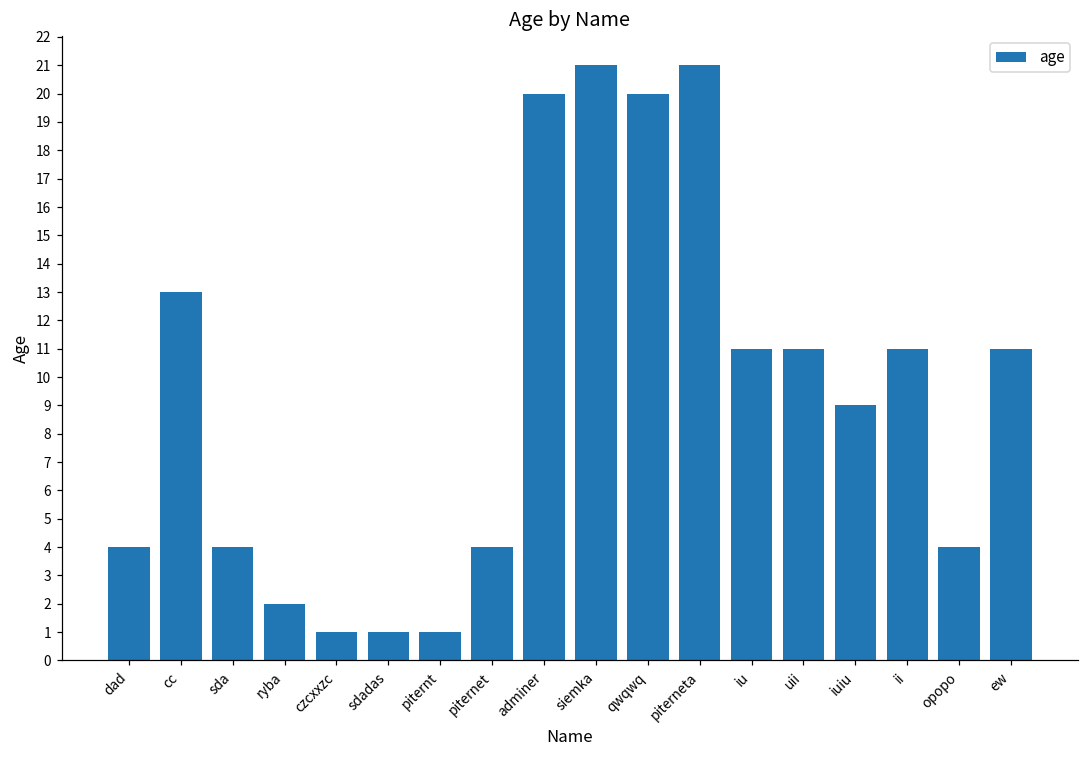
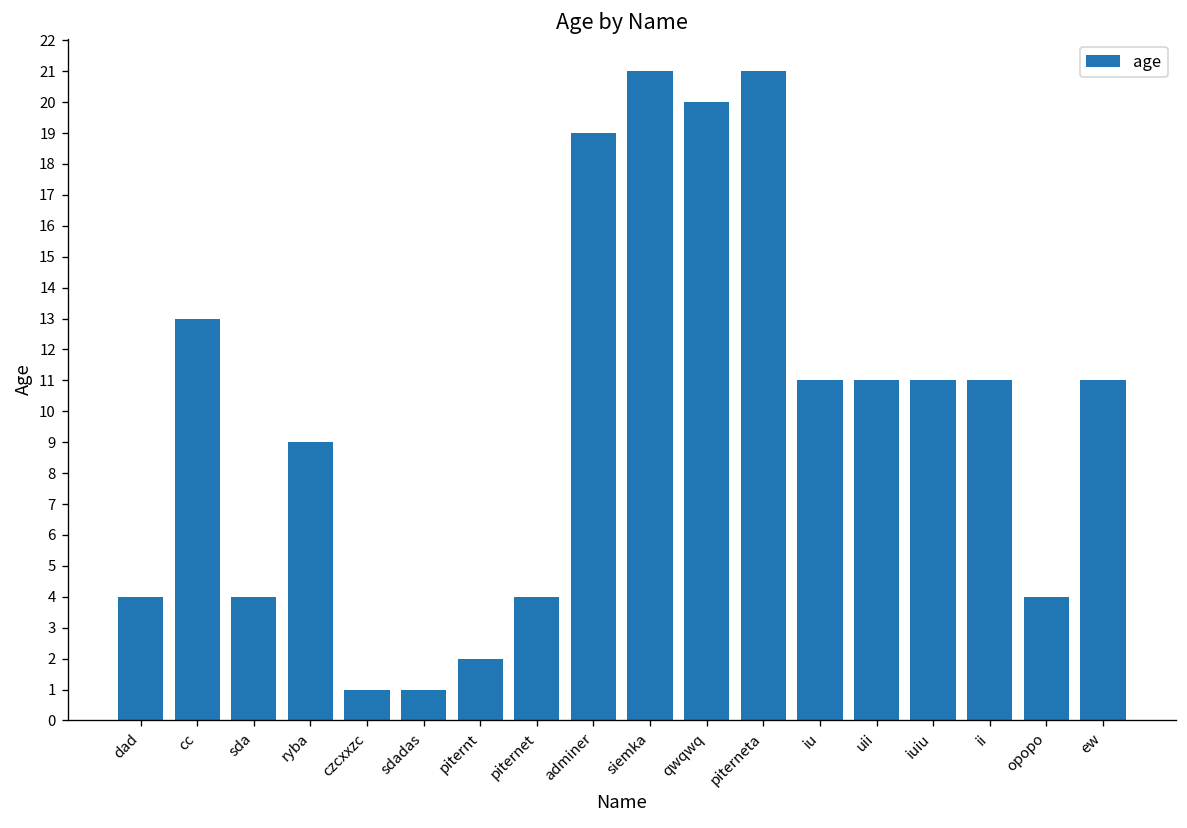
  {
    "dad": 4,
    "cc": 13,
    "sda": 4,
-   "ryba": 2,
+   "ryba": 9,
    "czcxxzc": 1,
    "sdadas": 1,
-   "piternt": 1,
+   "piternt": 2,
    "piternet": 4,
-   "adminer": 20,
+   "adminer": 19,
    "siemka": 21,
    "qwqwq": 20,
    "piterneta": 21,
    "iu": 11,
    "uii": 11,
-   "iuiu": 9,
+   "iuiu": 11,
    "ii": 11,
    "opopo": 4,
    "ew": 11
  }
